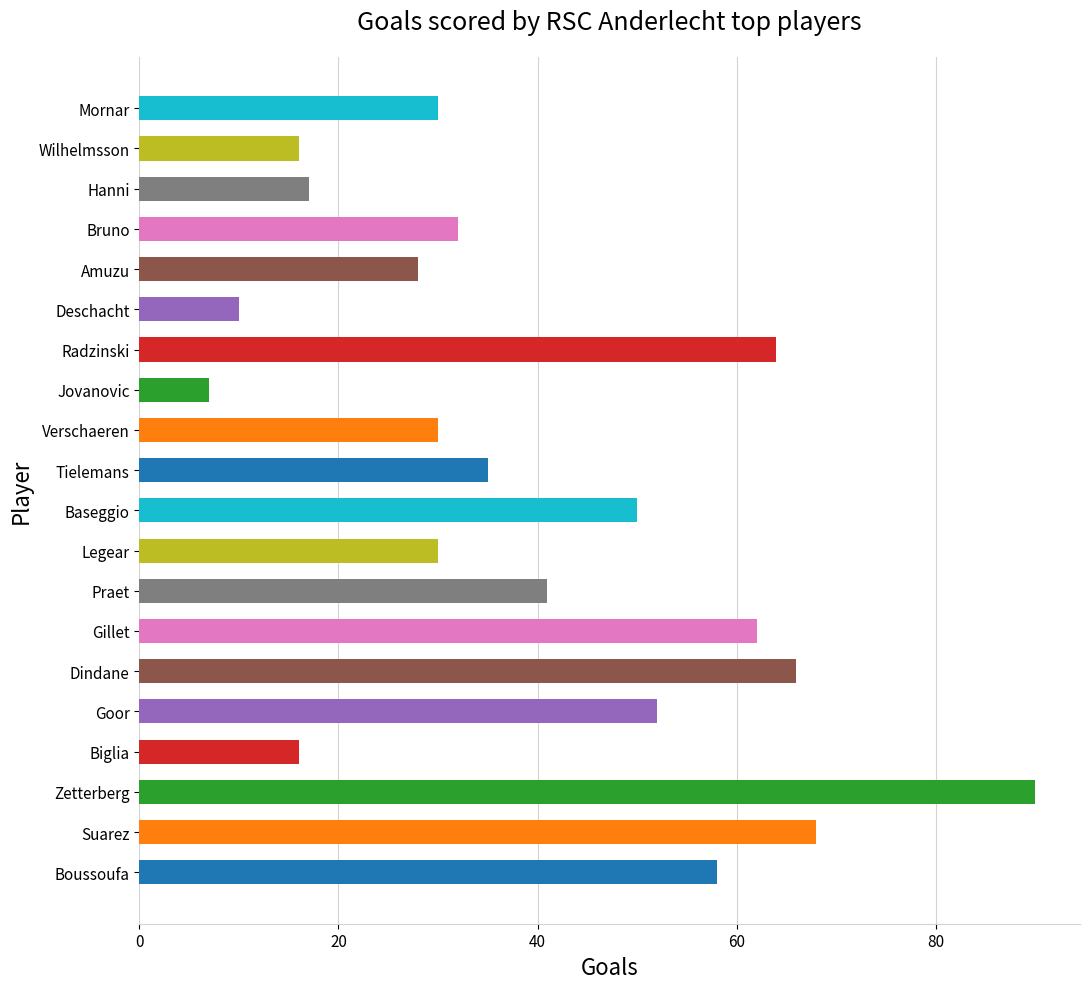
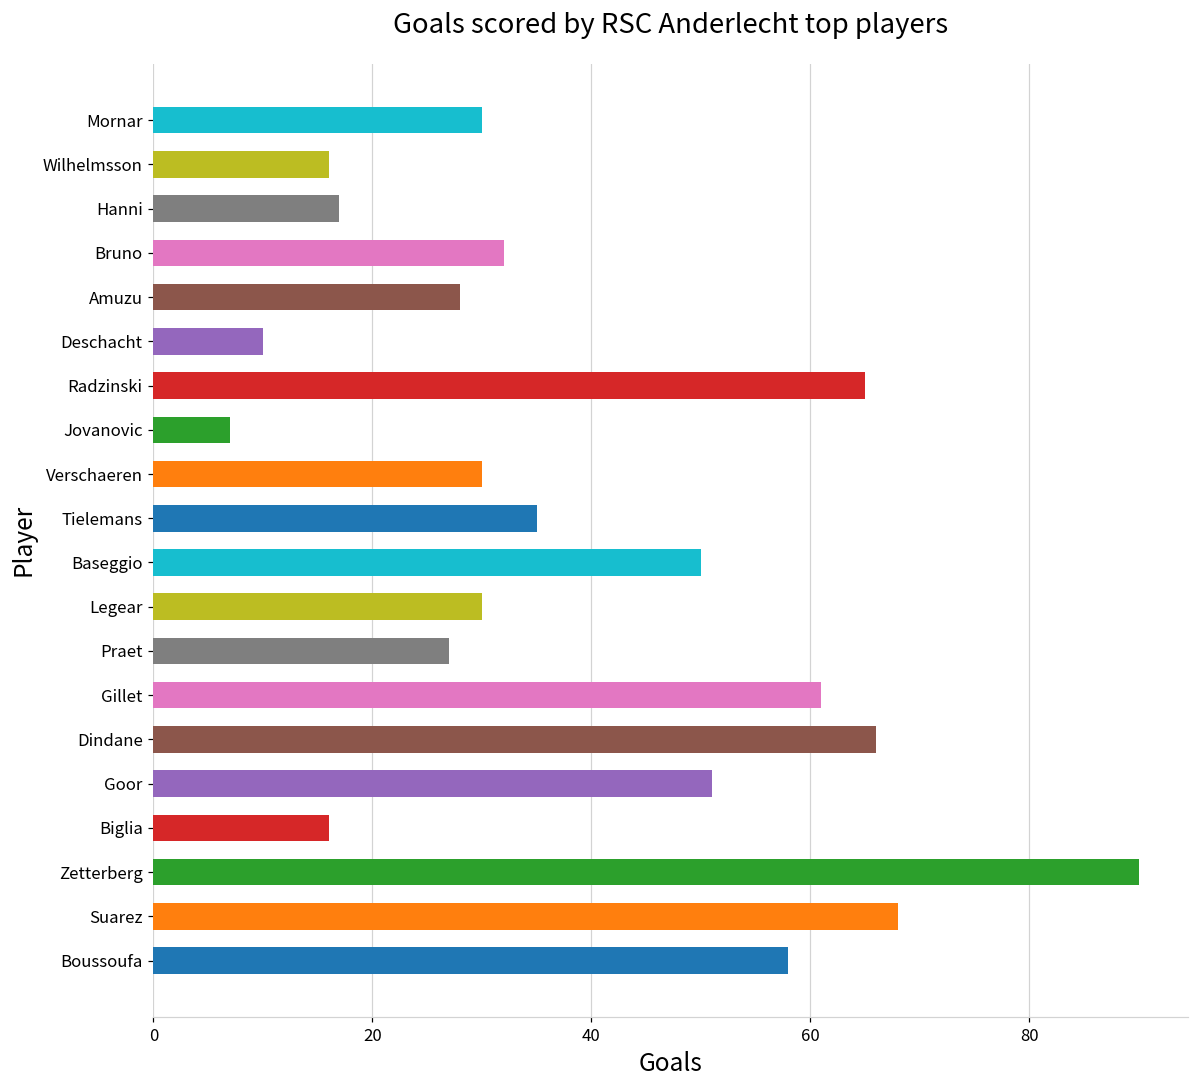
  {
    "Mornar": 30,
    "Wilhelmsson": 16,
    "Hanni": 17,
    "Bruno": 32,
    "Amuzu": 28,
    "Deschacht": 10,
-   "Radzinski": 64,
+   "Radzinski": 65,
    "Jovanovic": 7,
    "Verschaeren": 30,
    "Tielemans": 35,
    "Baseggio": 50,
    "Legear": 30,
-   "Praet": 41,
-   "Gillet": 62,
+   "Praet": 27,
+   "Gillet": 61,
    "Dindane": 66,
-   "Goor": 52,
+   "Goor": 51,
    "Biglia": 16,
    "Zetterberg": 90,
    "Suarez": 68,
    "Boussoufa": 58
  }
